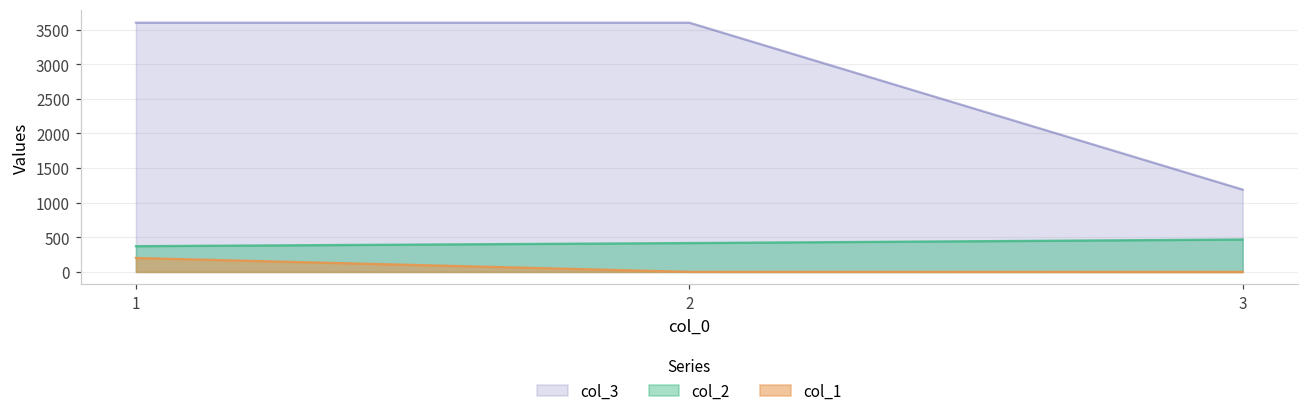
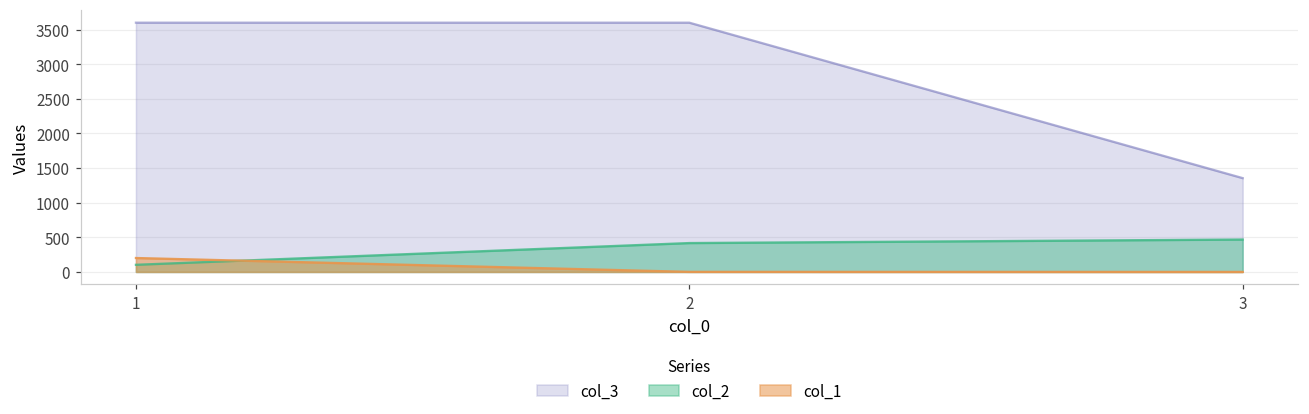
  {
    "col_3": {
      "1": 3600,
      "2": 3600,
-     "3": 1200
+     "3": 1400
    },
    "col_2": {
-     "1": 400,
+     "1": 100,
      "2": 400,
      "3": 500
    },
    "col_1": {
      "1": 200,
      "2": 0,
      "3": 0
    }
  }
